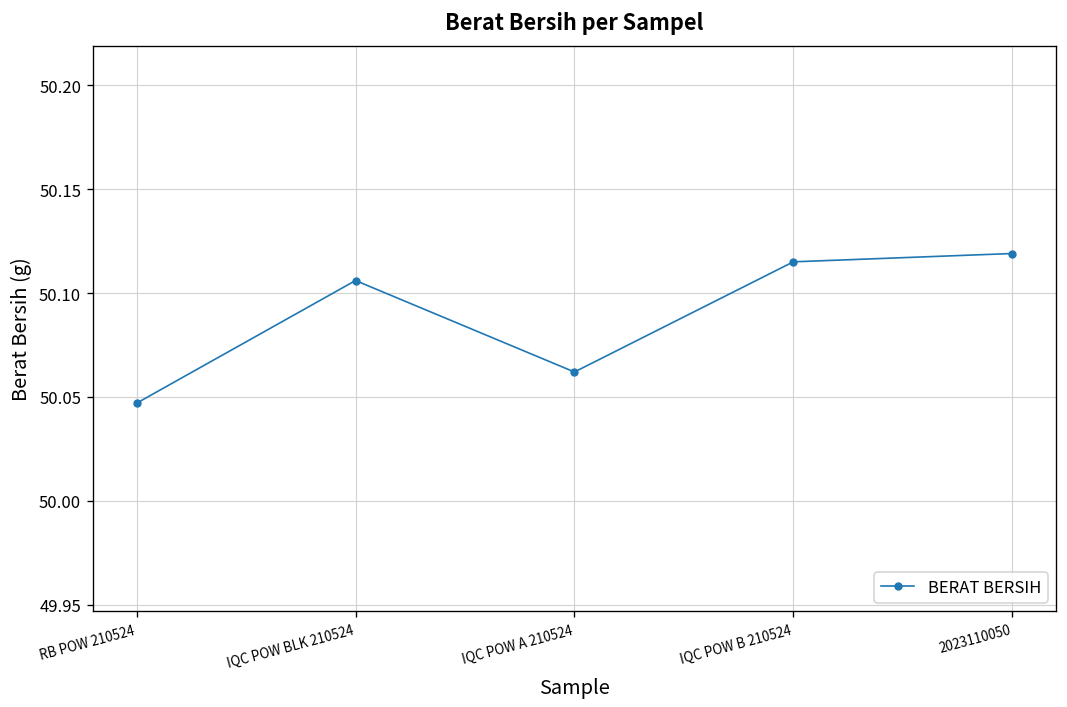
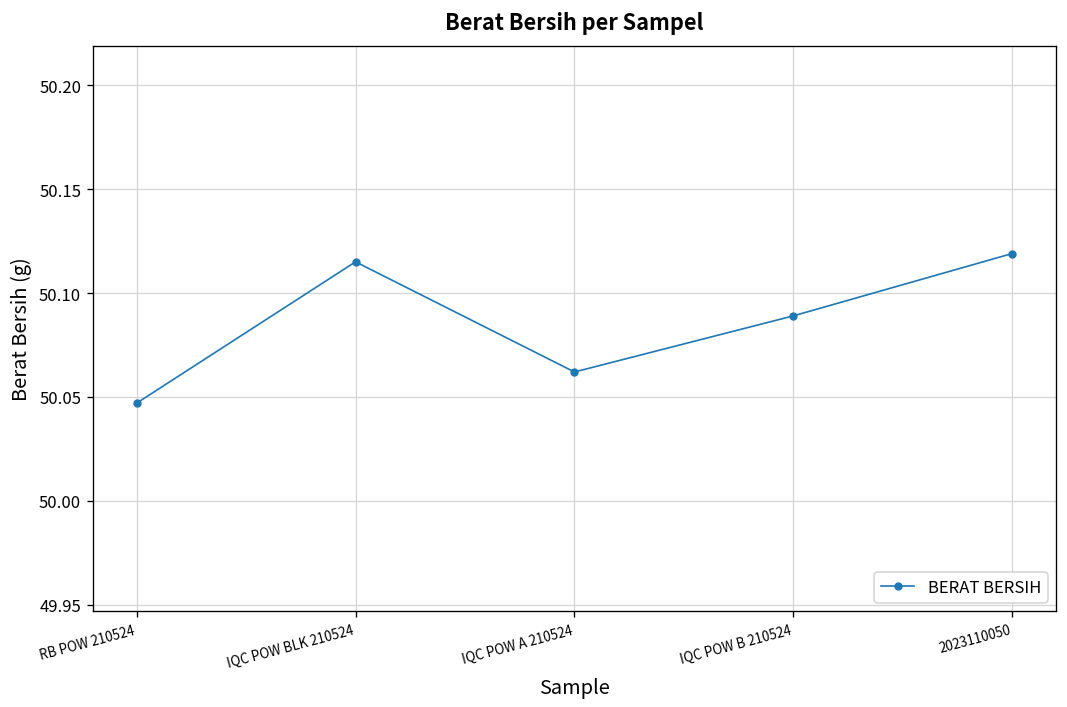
  {
    "RB POW 210524": 50.047,
-   "IQC POW BLK 210524": 50.106,
+   "IQC POW BLK 210524": 50.115,
    "IQC POW A 210524": 50.062,
-   "IQC POW B 210524": 50.115,
+   "IQC POW B 210524": 50.089,
    "2023110050": 50.119
  }
